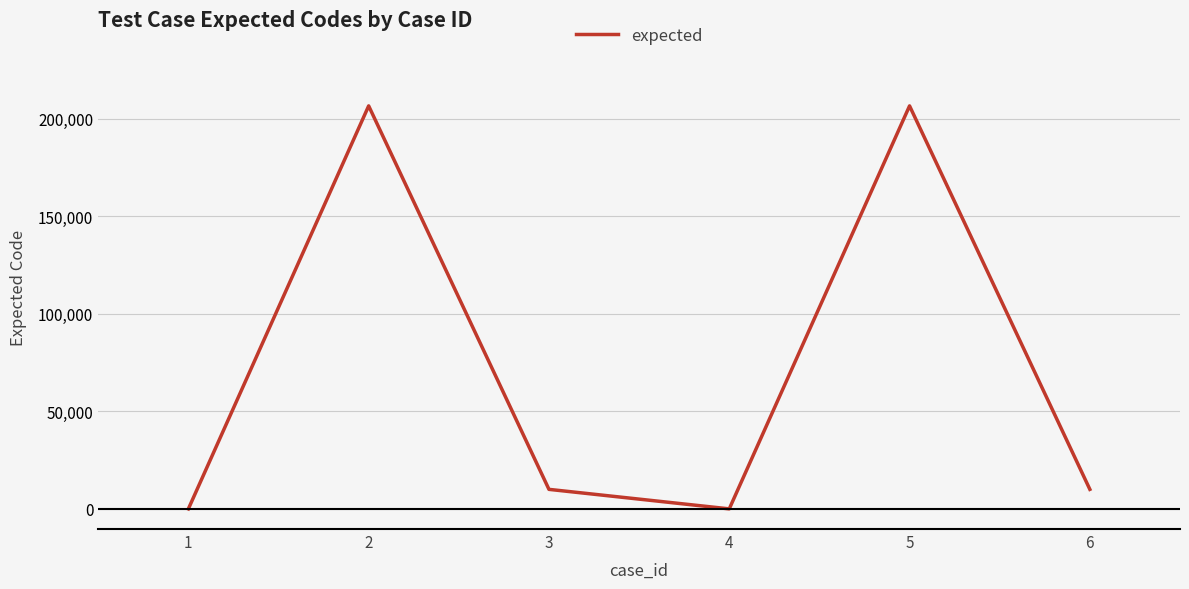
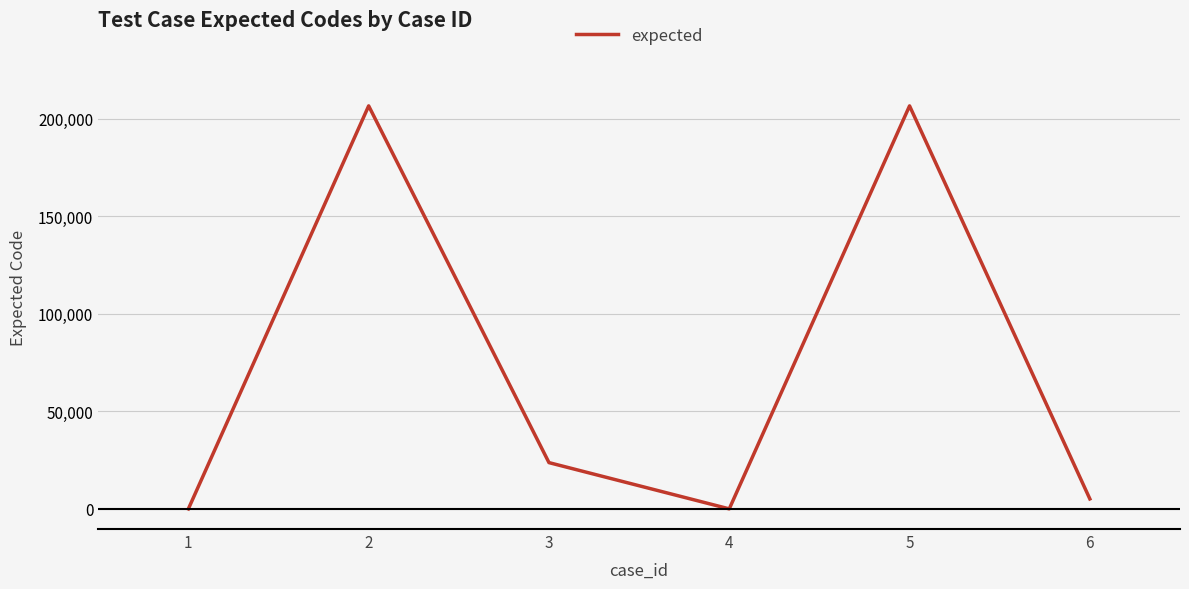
  {
    "1": "0",
    "2": "207,000",
-   "3": "10,000",
+   "3": "24,000",
    "4": "0",
    "5": "207,000",
-   "6": "10,000"
+   "6": "5,000"
  }
